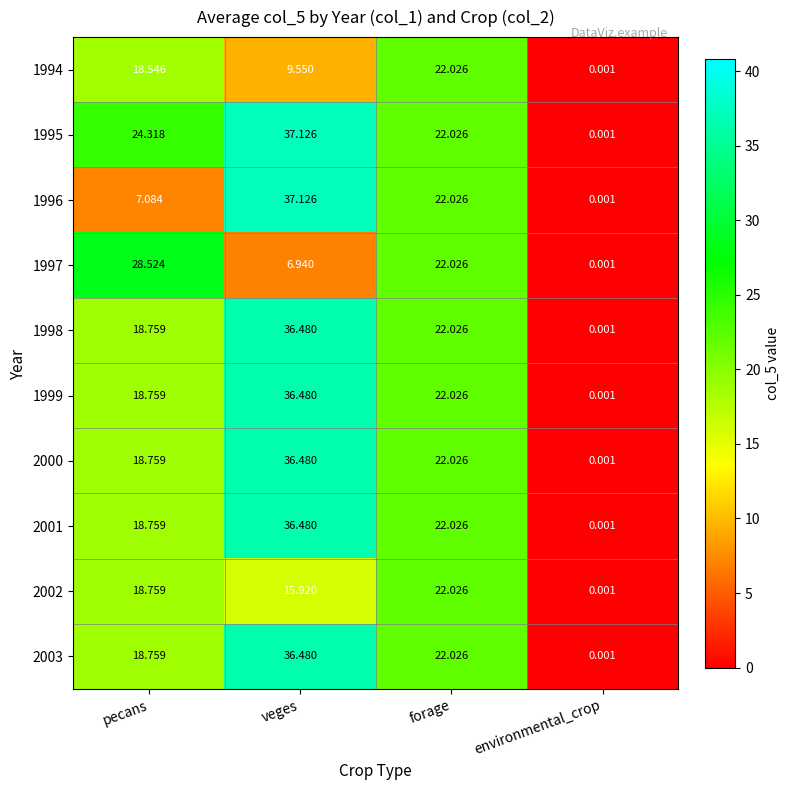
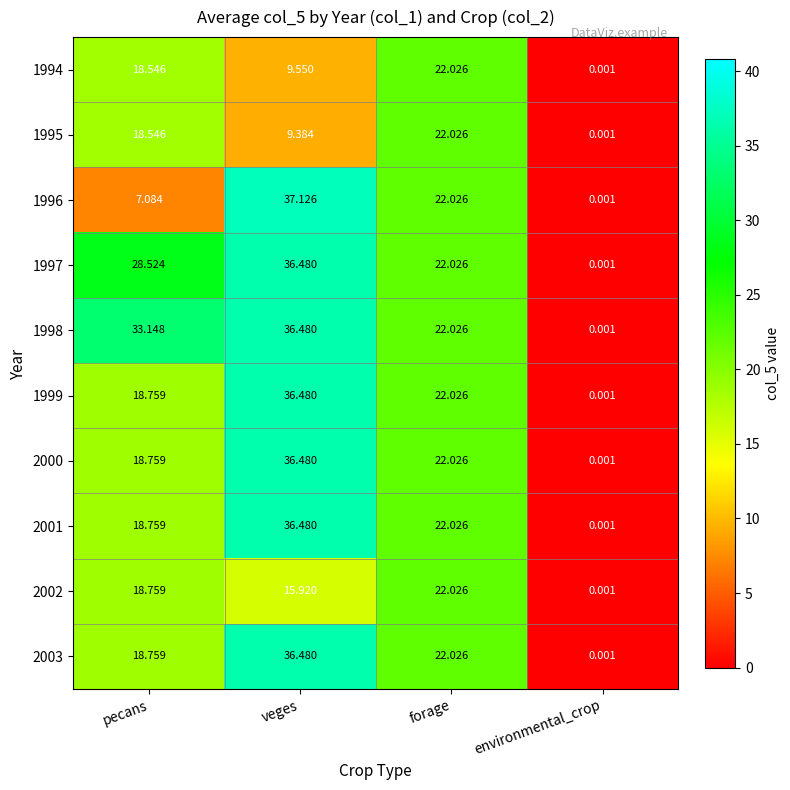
  {
    "1994": {
      "pecans": 18.546,
      "veges": 9.550,
      "forage": 22.026,
      "environmental_crop": 0.001
    },
    "1995": {
-     "pecans": 24.318,
-     "veges": 37.126,
+     "pecans": 18.546,
+     "veges": 9.384,
      "forage": 22.026,
      "environmental_crop": 0.001
    },
    "1996": {
      "pecans": 7.084,
      "veges": 37.126,
      "forage": 22.026,
      "environmental_crop": 0.001
    },
    "1997": {
      "pecans": 28.524,
-     "veges": 6.940,
+     "veges": 36.480,
      "forage": 22.026,
      "environmental_crop": 0.001
    },
    "1998": {
-     "pecans": 18.759,
+     "pecans": 33.148,
      "veges": 36.480,
      "forage": 22.026,
      "environmental_crop": 0.001
    },
    "1999": {
      "pecans": 18.759,
      "veges": 36.480,
      "forage": 22.026,
      "environmental_crop": 0.001
    },
    "2000": {
      "pecans": 18.759,
      "veges": 36.480,
      "forage": 22.026,
      "environmental_crop": 0.001
    },
    "2001": {
      "pecans": 18.759,
      "veges": 36.480,
      "forage": 22.026,
      "environmental_crop": 0.001
    },
    "2002": {
      "pecans": 18.759,
      "veges": 15.920,
      "forage": 22.026,
      "environmental_crop": 0.001
    },
    "2003": {
      "pecans": 18.759,
      "veges": 36.480,
      "forage": 22.026,
      "environmental_crop": 0.001
    }
  }
